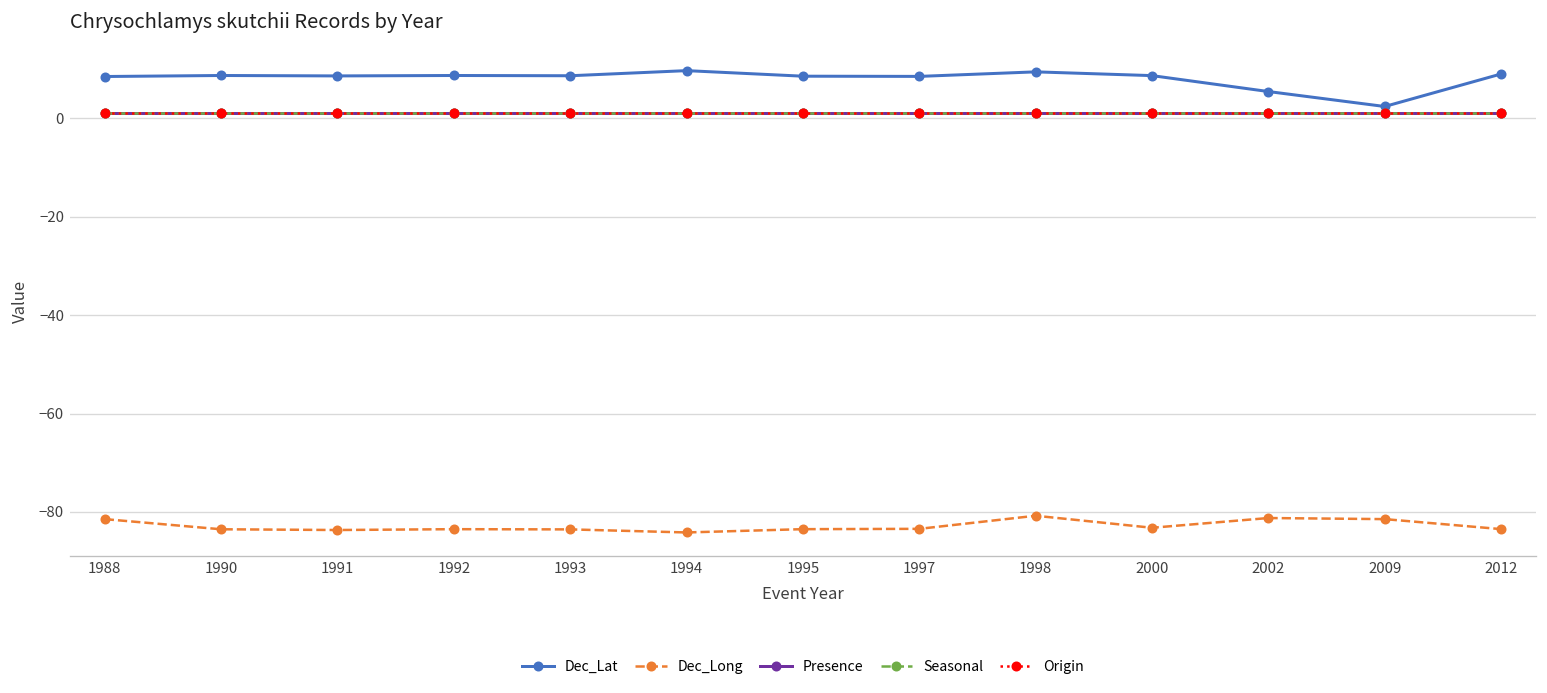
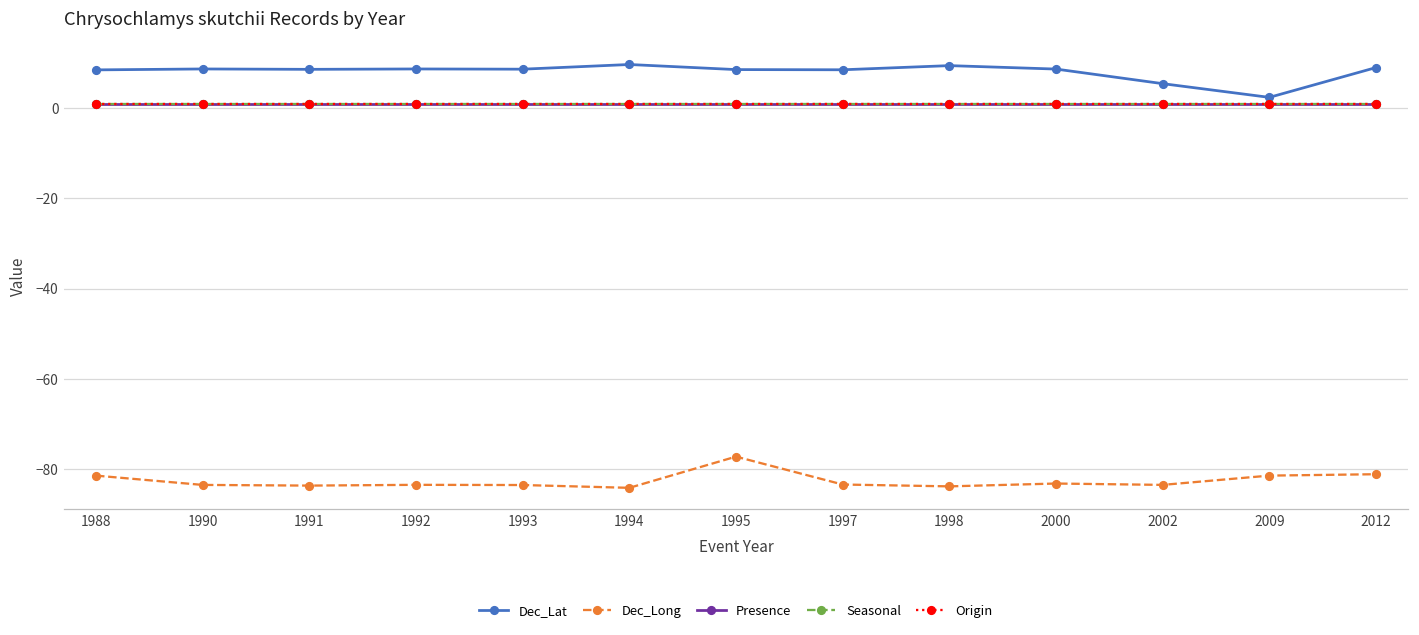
  {
    "Dec_Lat": {
      "1988": 9,
      "1990": 9,
      "1991": 9,
      "1992": 9,
      "1993": 9,
      "1994": 10,
      "1995": 9,
      "1997": 9,
      "1998": 9,
      "2000": 9,
      "2002": 5,
      "2009": 2,
      "2012": 9
    },
    "Dec_Long": {
      "1988": -81,
      "1990": -84,
      "1991": -84,
      "1992": -84,
      "1993": -84,
      "1994": -84,
-     "1995": -84,
+     "1995": -77,
      "1997": -83,
-     "1998": -81,
+     "1998": -84,
      "2000": -83,
-     "2002": -81,
+     "2002": -84,
      "2009": -81,
-     "2012": -83
+     "2012": -81
    },
    "Origin": {
      "1988": 1,
      "1990": 1,
      "1991": 1,
      "1992": 1,
      "1993": 1,
      "1994": 1,
      "1995": 1,
      "1997": 1,
      "1998": 1,
      "2000": 1,
      "2002": 1,
      "2009": 1,
      "2012": 1
    }
  }
